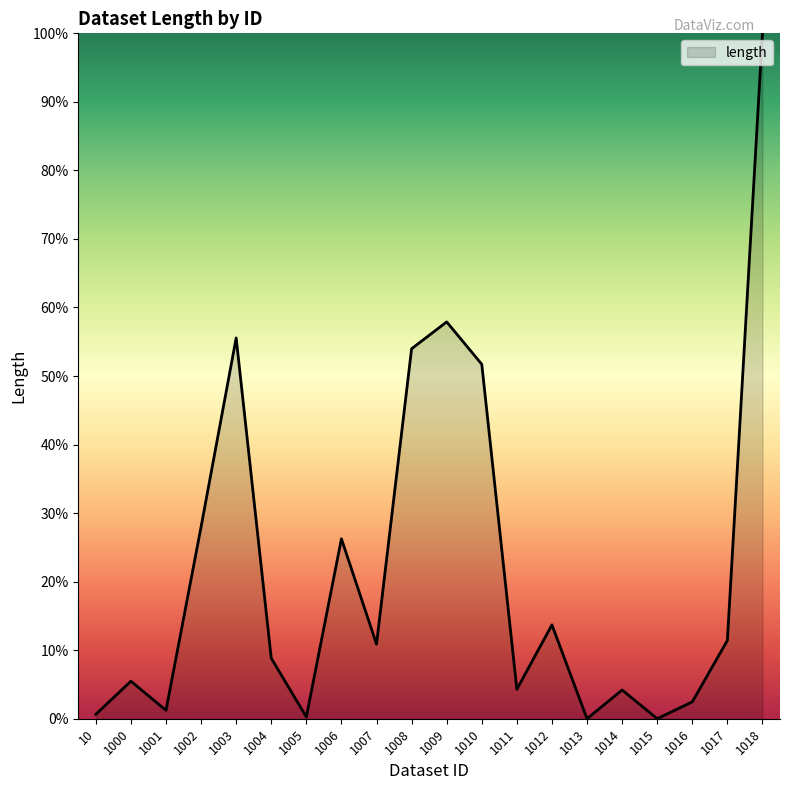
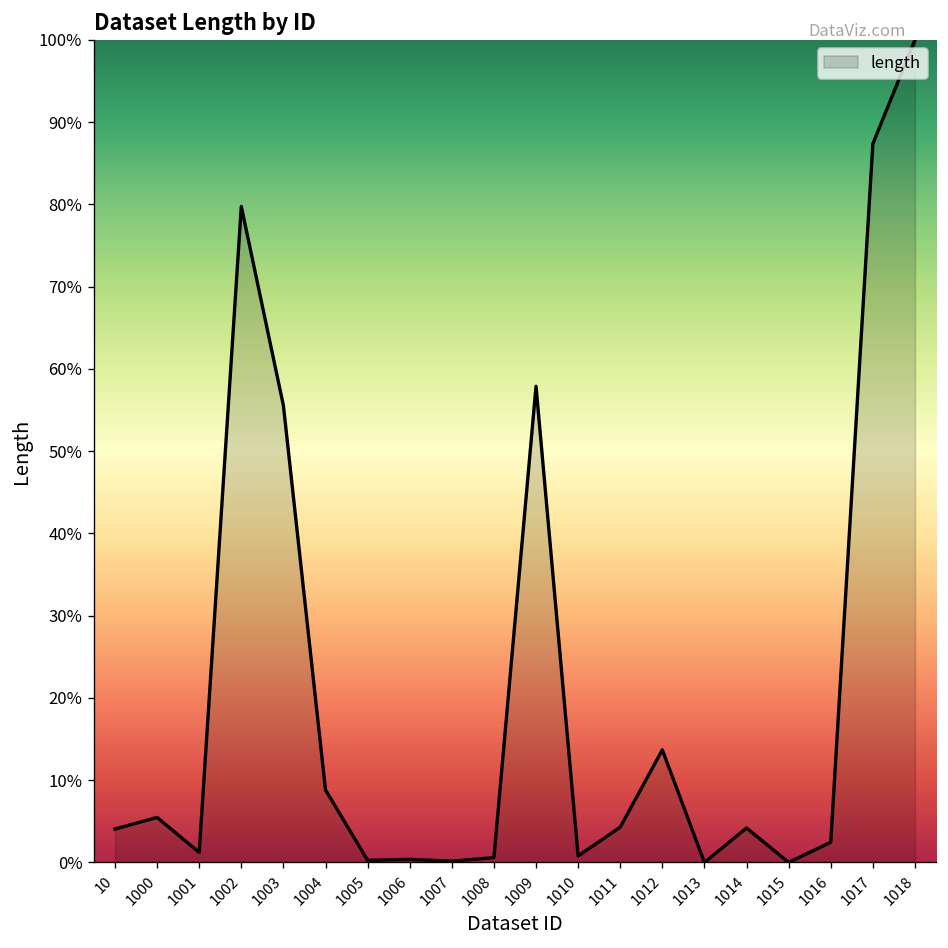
  {
-   "10": "1%",
+   "10": "4%",
    "1000": "5%",
    "1001": "1%",
-   "1002": "28%",
+   "1002": "80%",
    "1003": "56%",
    "1004": "9%",
    "1005": "0%",
-   "1006": "26%",
-   "1007": "11%",
-   "1008": "54%",
+   "1006": "0%",
+   "1007": "0%",
+   "1008": "1%",
    "1009": "58%",
-   "1010": "52%",
+   "1010": "1%",
    "1011": "4%",
    "1012": "14%",
    "1013": "0%",
    "1014": "4%",
    "1015": "0%",
    "1016": "2%",
-   "1017": "11%",
+   "1017": "87%",
    "1018": "100%"
  }
